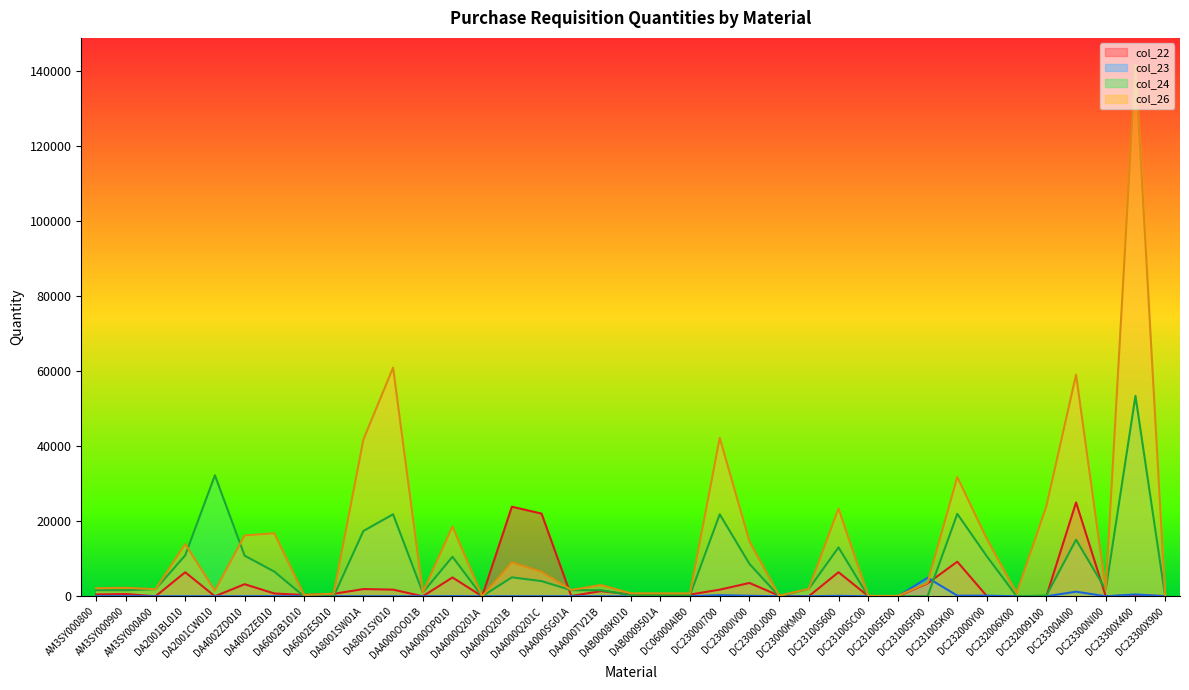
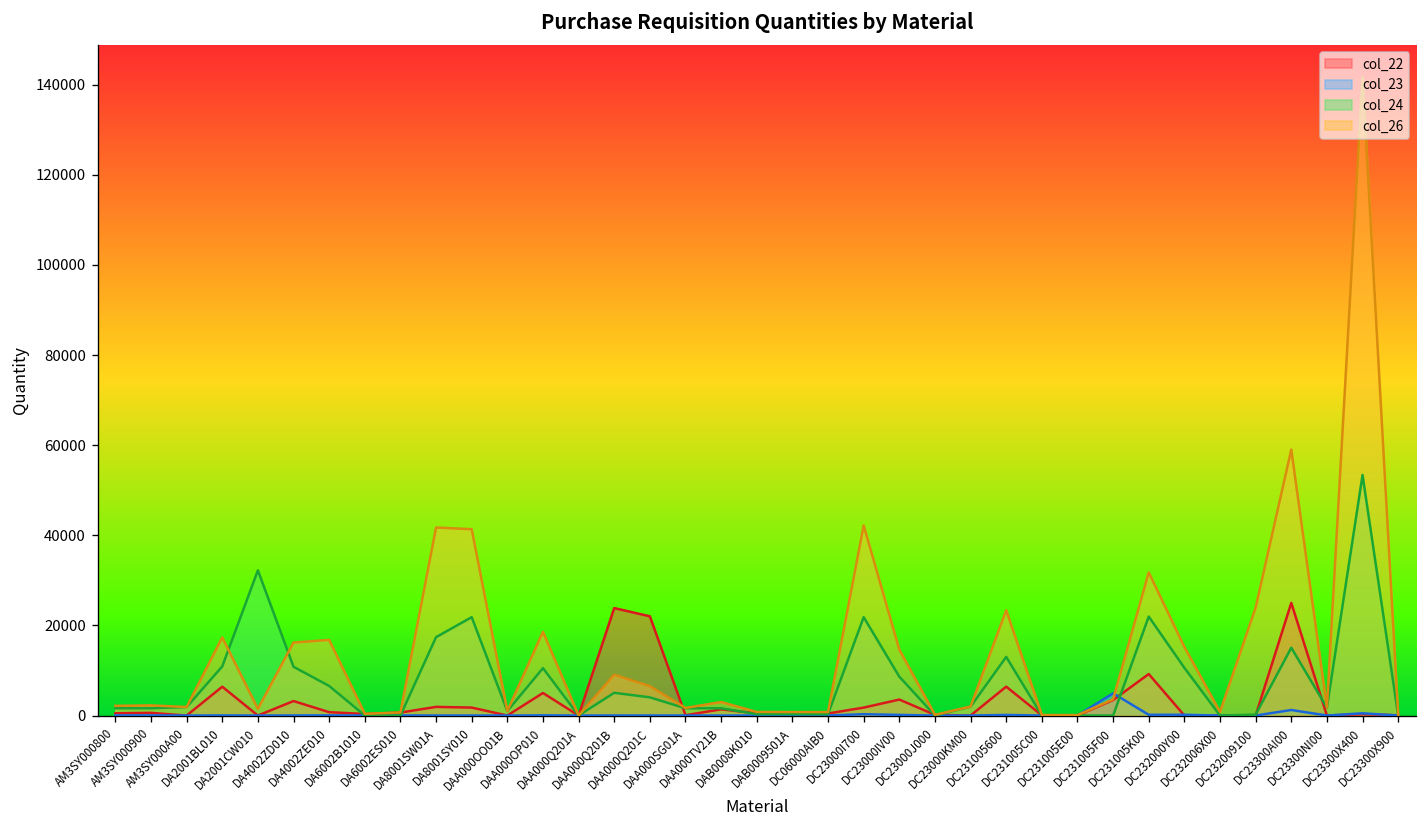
  {
    "col_22": {
      "DA2001BL010": 6000,
      "DA4002ZD010": 3000,
      "DA4002ZE010": 1000,
      "DA8001SW01A": 2000,
      "DA8001SY010": 2000,
      "DAA000OP010": 5000,
      "DAA000Q201B": 24000,
      "DAA000Q201C": 22000,
      "DC23000I700": 2000,
      "DC23000IV00": 4000,
      "DC231005600": 6000,
      "DC231005K00": 9000,
      "DC23300AI00": 25000
    },
    "col_23": {
      "DA2001BL010": 0,
      "DA4002ZD010": 0,
      "DA4002ZE010": 0,
      "DA8001SW01A": 0,
      "DA8001SY010": 0,
      "DAA000OP010": 0,
      "DAA000Q201B": 0,
      "DAA000Q201C": 0,
      "DAA000TV21B": 0,
      "DC23000I700": 0,
      "DC23000IV00": 0,
      "DC231005600": 0,
      "DC231005F00": 5000,
      "DC231005K00": 0,
      "DC23300AI00": 1000
    },
    "col_24": {
      "DA2001BL010": 11000,
      "DA2001CW010": 32000,
      "DA4002ZD010": 11000,
      "DA4002ZE010": 7000,
      "DA8001SW01A": 17000,
      "DA8001SY010": 22000,
      "DAA000OP010": 11000,
      "DAA000Q201B": 5000,
      "DAA000Q201C": 4000,
      "DC23000I700": 22000,
      "DC23000IV00": 9000,
      "DC231005600": 13000,
      "DC231005F00": 0,
      "DC231005K00": 22000,
      "DC232000Y00": 11000,
      "DC23300AI00": 15000,
      "DC23300X400": 53000
    },
    "col_26": {
-     "DA2001BL010": 14000,
+     "DA2001BL010": 17000,
      "DA2001CW010": 1000,
      "DA4002ZD010": 16000,
      "DA4002ZE010": 17000,
      "DA8001SW01A": 42000,
-     "DA8001SY010": 61000,
+     "DA8001SY010": 41000,
      "DAA000OP010": 19000,
      "DAA000Q201B": 9000,
      "DAA000Q201C": 7000,
      "DAA000TV21B": 3000,
      "DC23000I700": 42000,
      "DC23000IV00": 15000,
      "DC231005600": 23000,
      "DC231005K00": 32000,
      "DC232000Y00": 15000,
      "DC232006X00": 1000,
      "DC232009100": 24000,
      "DC23300AI00": 59000
    }
  }
